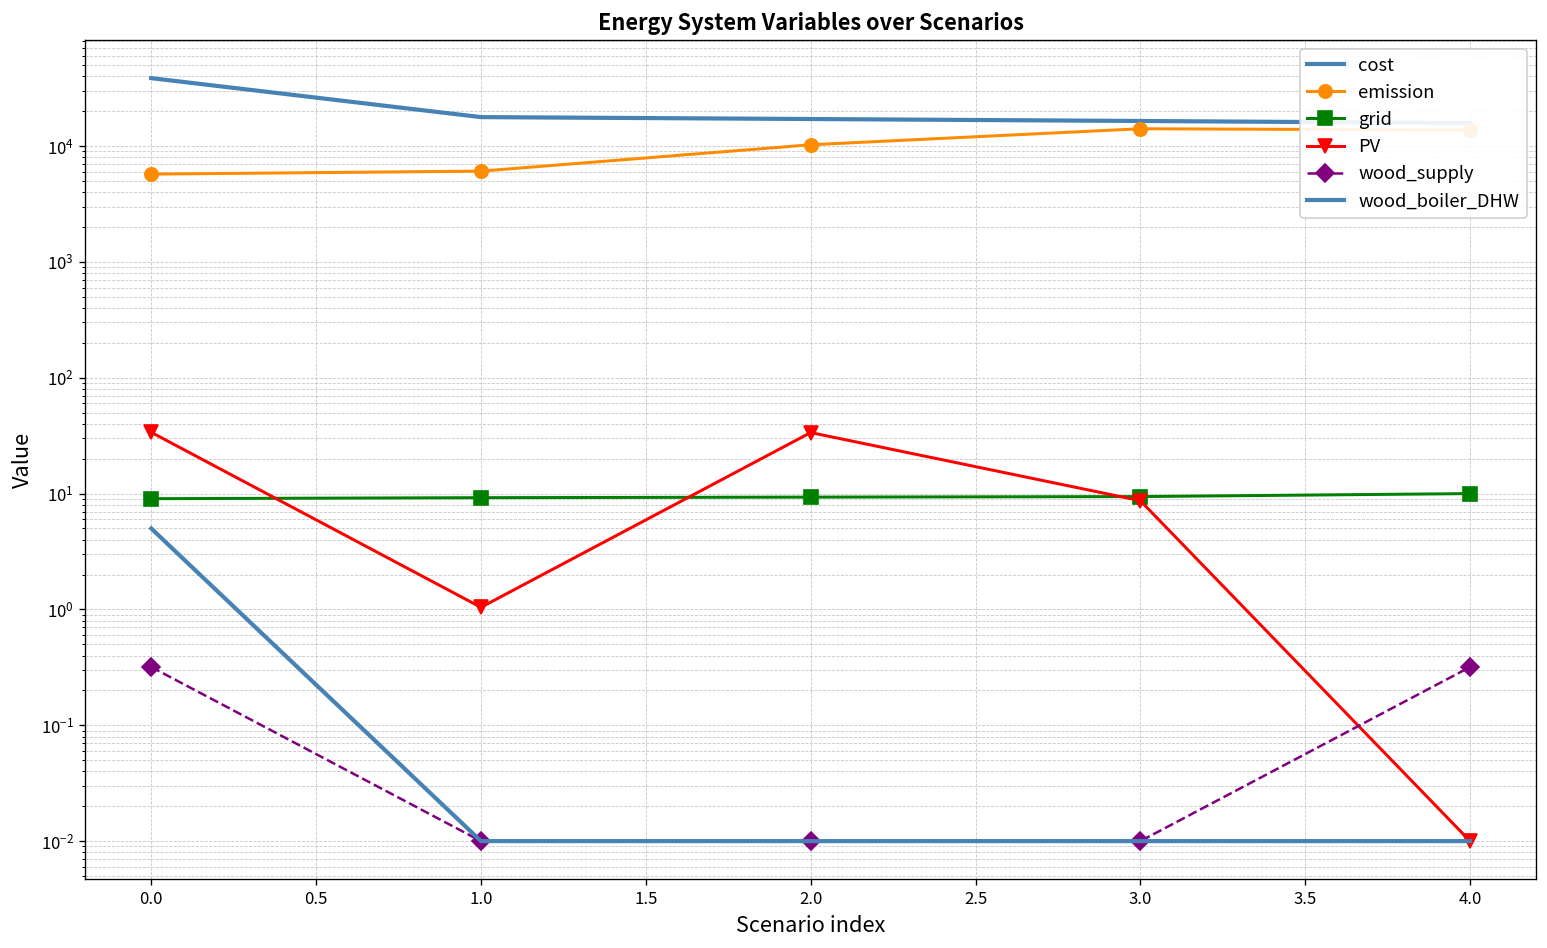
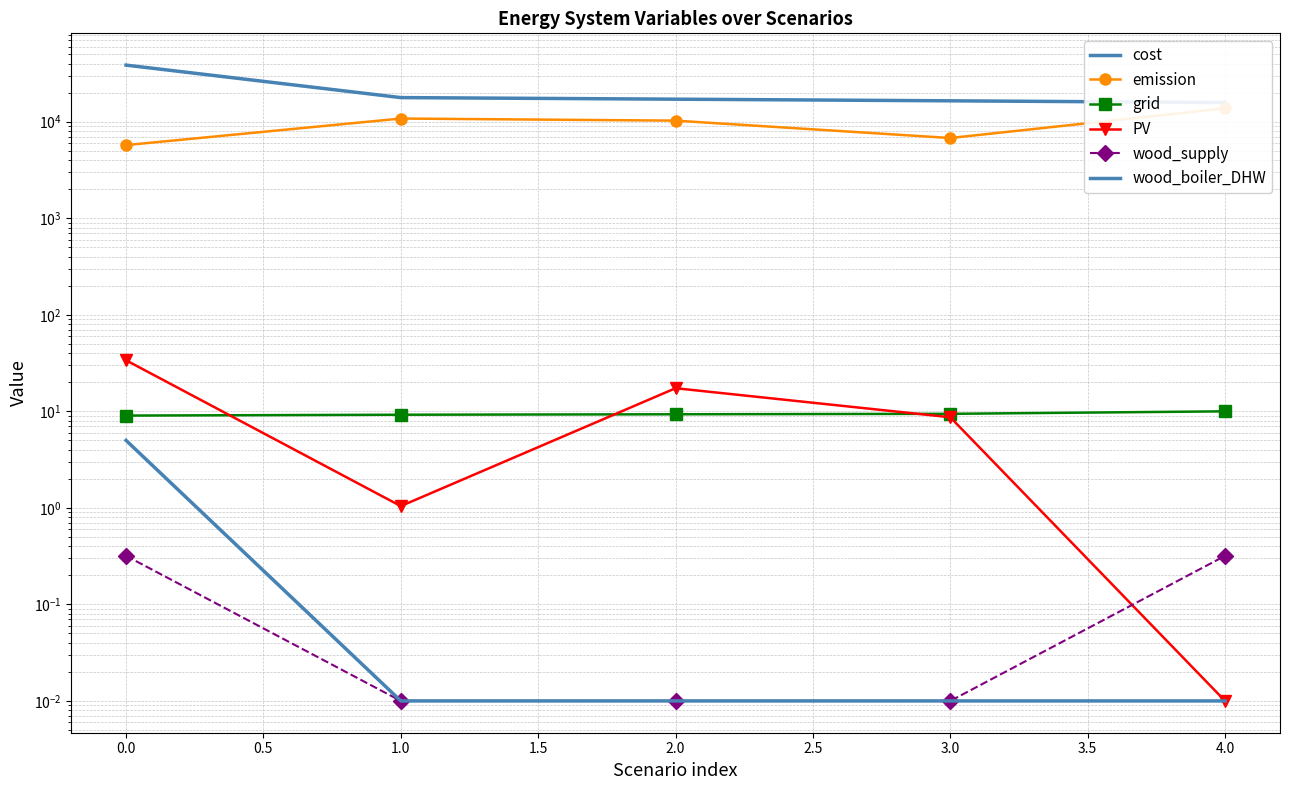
  {
    "emission": {
      "0.0": 6000,
-     "1.0": 6000,
+     "1.0": 11000,
      "2.0": 10000,
-     "3.0": 14000
+     "3.0": 7000
    },
    "grid": {
      "0.0": 9,
      "1.0": 9,
      "2.0": 9,
      "3.0": 9,
      "4.0": 10
    },
    "PV": {
      "0.0": 34,
      "1.0": 1,
-     "2.0": 34,
+     "2.0": 17,
      "3.0": 9
    },
    "wood_supply": {
      "0.0": 0.32,
      "4.0": 0.32
    }
  }
